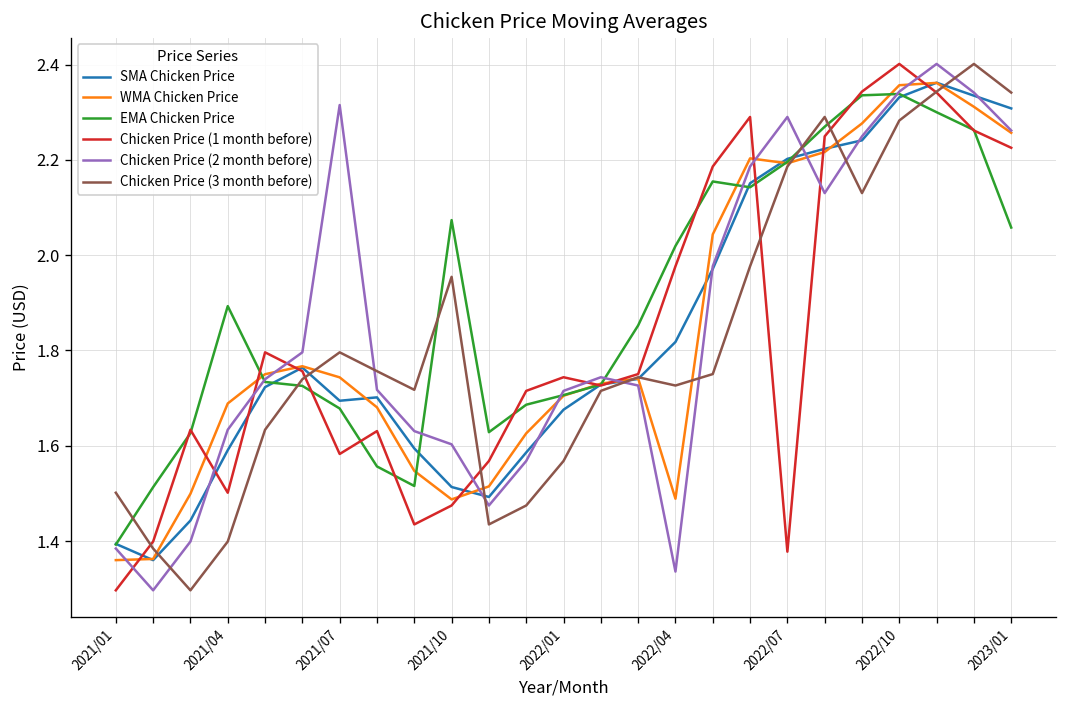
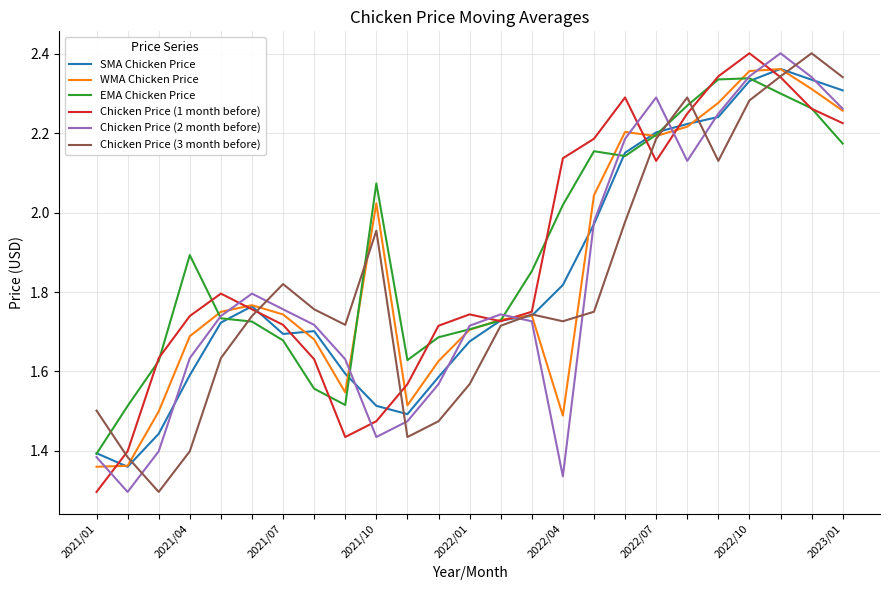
  {
    "SMA Chicken Price": {
      "2021/04": 1.59,
      "2021/07": 1.69,
      "2021/10": 1.51,
      "2022/01": 1.68,
      "2022/04": 1.82,
      "2022/10": 2.33,
      "2023/01": 2.31
    },
    "WMA Chicken Price": {
      "2021/01": 1.36,
      "2021/04": 1.69,
      "2021/07": 1.74,
-     "2021/10": 1.49,
+     "2021/10": 2.02,
      "2022/04": 1.49,
      "2022/10": 2.36
    },
    "EMA Chicken Price": {
      "2021/04": 1.89,
      "2021/07": 1.68,
      "2021/10": 2.07,
      "2022/04": 2.02,
-     "2023/01": 2.06
+     "2023/01": 2.17
    },
    "Chicken Price (1 month before)": {
      "2021/01": 1.30,
-     "2021/04": 1.50,
-     "2021/07": 1.58,
+     "2021/04": 1.74,
+     "2021/07": 1.72,
      "2021/10": 1.47,
      "2022/01": 1.74,
-     "2022/04": 1.98,
-     "2022/07": 1.38,
+     "2022/04": 2.14,
+     "2022/07": 2.13,
      "2022/10": 2.40,
      "2023/01": 2.23
    },
    "Chicken Price (2 month before)": {
      "2021/01": 1.38,
      "2021/04": 1.63,
-     "2021/07": 2.32,
-     "2021/10": 1.60,
+     "2021/07": 1.76,
+     "2021/10": 1.43,
      "2022/01": 1.72,
      "2022/04": 1.34,
      "2022/07": 2.29
    },
    "Chicken Price (3 month before)": {
      "2021/01": 1.50,
      "2021/04": 1.40,
-     "2021/07": 1.80,
+     "2021/07": 1.82,
      "2021/10": 1.95,
      "2022/01": 1.57,
      "2022/04": 1.73,
      "2022/07": 2.19,
      "2022/10": 2.28,
      "2023/01": 2.34
    }
  }
